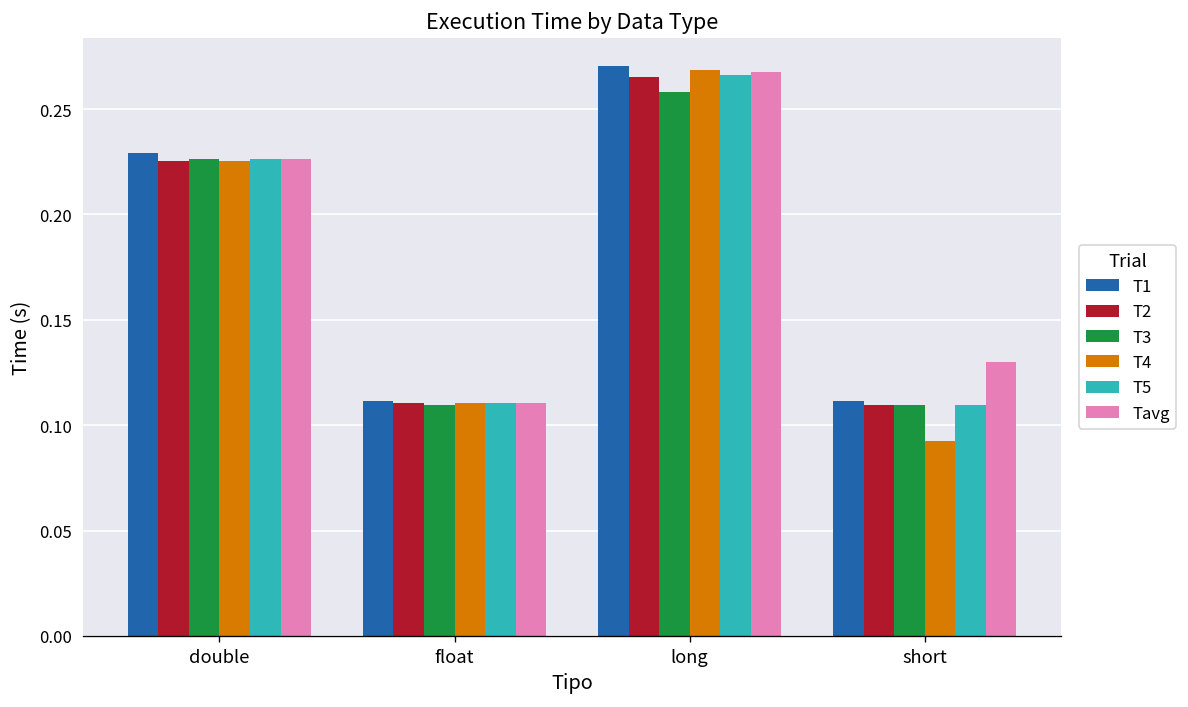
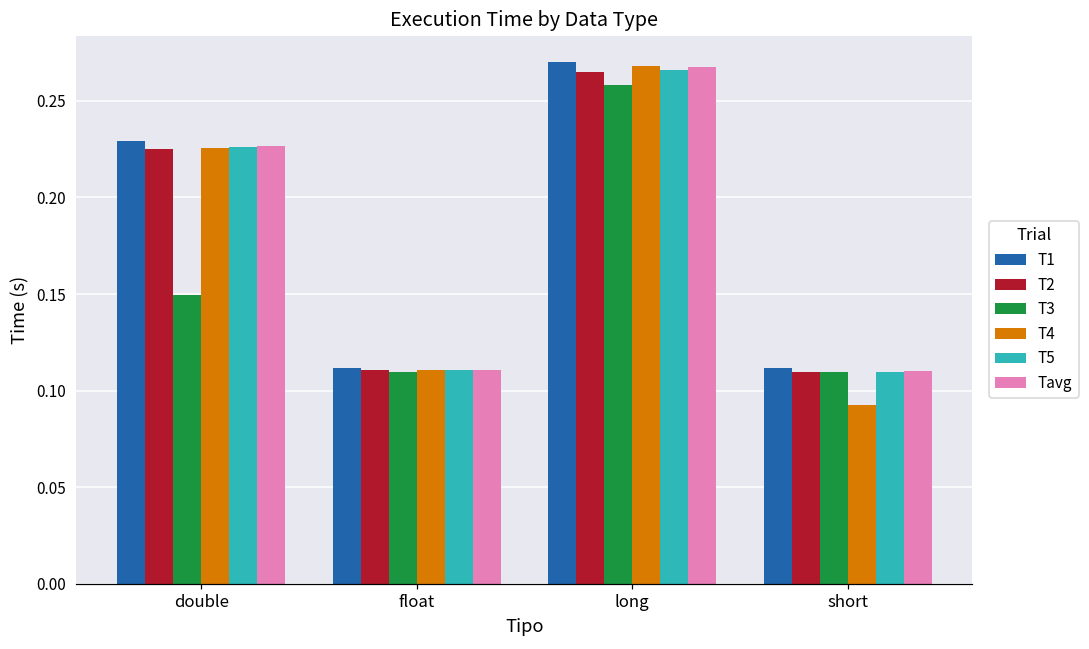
  {
    "T1": {
      "double": 0.229,
      "float": 0.112,
      "long": 0.270,
      "short": 0.112
    },
    "T2": {
      "double": 0.225,
      "float": 0.111,
      "long": 0.265,
      "short": 0.110
    },
    "T3": {
-     "double": 0.226,
+     "double": 0.150,
      "float": 0.110,
      "long": 0.258,
      "short": 0.110
    },
    "T4": {
      "double": 0.225,
      "float": 0.111,
      "long": 0.268,
      "short": 0.093
    },
    "T5": {
      "double": 0.226,
      "float": 0.111,
      "long": 0.266,
      "short": 0.110
    },
    "Tavg": {
      "double": 0.227,
      "float": 0.11,
      "long": 0.268,
-     "short": 0.13
+     "short": 0.11
    }
  }
